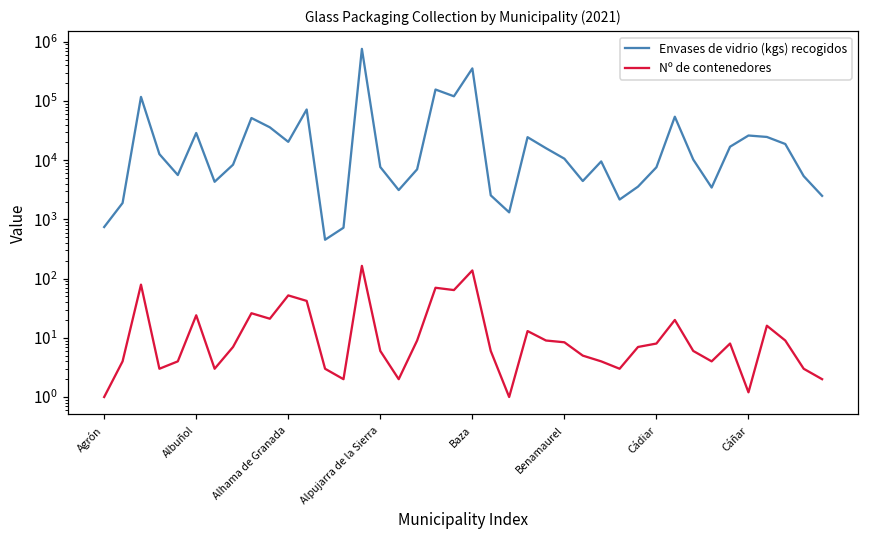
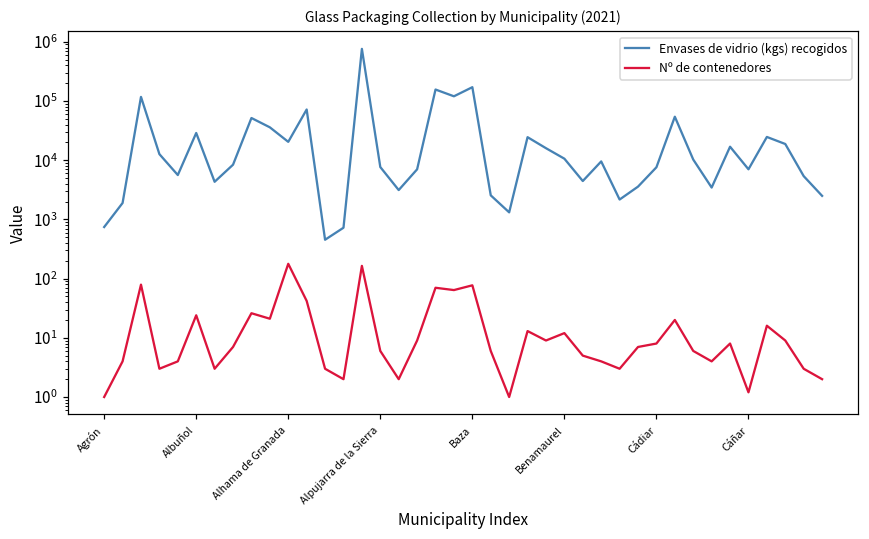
  {
    "Envases de vidrio (kgs) recogidos": {
      "Agrón": 700,
      "Albuñol": 30000,
      "Alhama de Granada": 20000,
      "Alpujarra de la Sierra": 8000,
-     "Baza": 400000,
+     "Baza": 170000,
      "Benamaurel": 11000,
      "Cádiar": 8000,
-     "Cáñar": 30000
+     "Cáñar": 7000
    },
    "Nº de contenedores": {
      "Agrón": 1,
      "Albuñol": 20,
-     "Alhama de Granada": 50,
+     "Alhama de Granada": 180,
      "Alpujarra de la Sierra": 6,
-     "Baza": 140,
-     "Benamaurel": 8,
+     "Baza": 80,
+     "Benamaurel": 12,
      "Cádiar": 8,
      "Cáñar": 1.2
    }
  }
